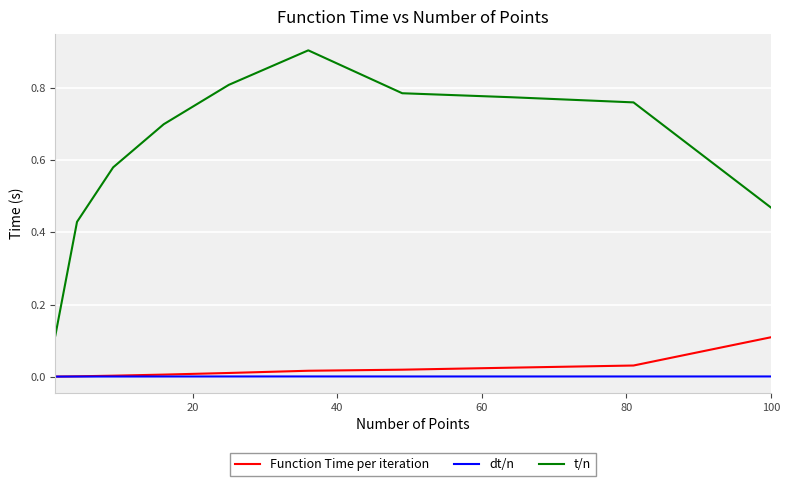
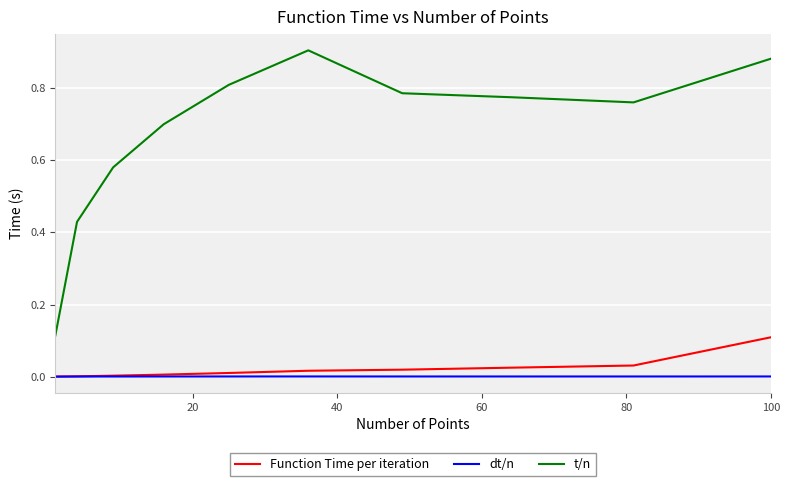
  {
    "Function Time per iteration": {
      "100": 0.11
    },
    "dt/n": {
      "100": 0.00
    },
    "t/n": {
-     "100": 0.47
+     "100": 0.88
    }
  }
